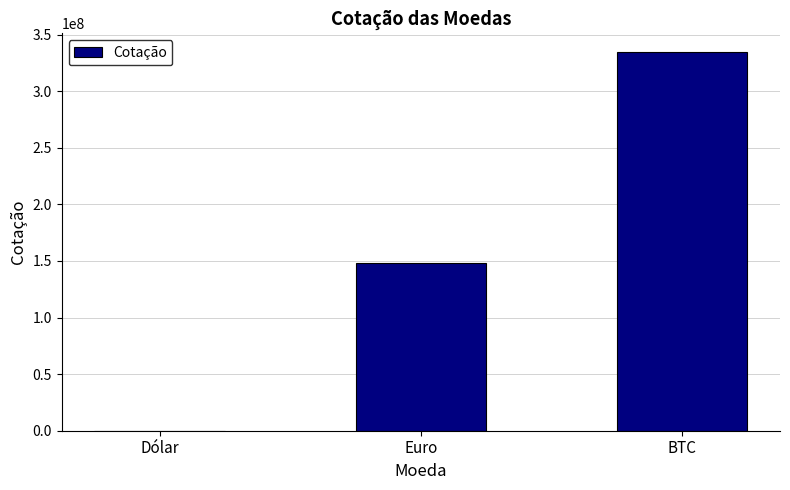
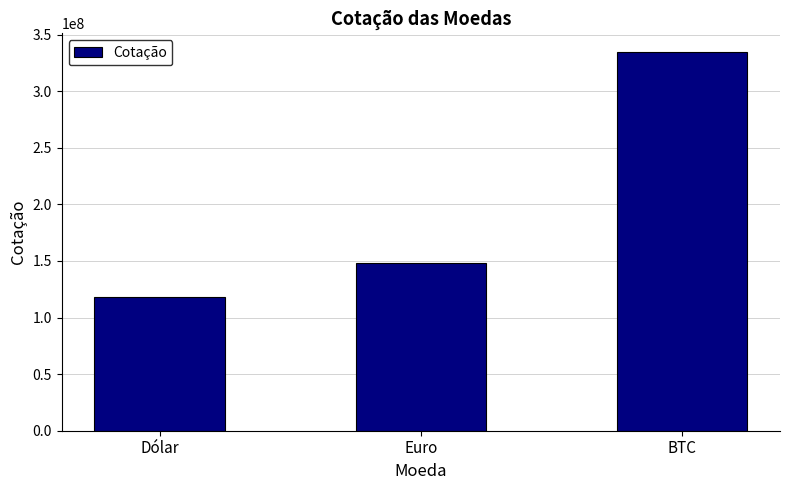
  {
-   "Dólar": 0,
+   "Dólar": 118000000,
    "Euro": 148000000,
    "BTC": 334000000
  }
